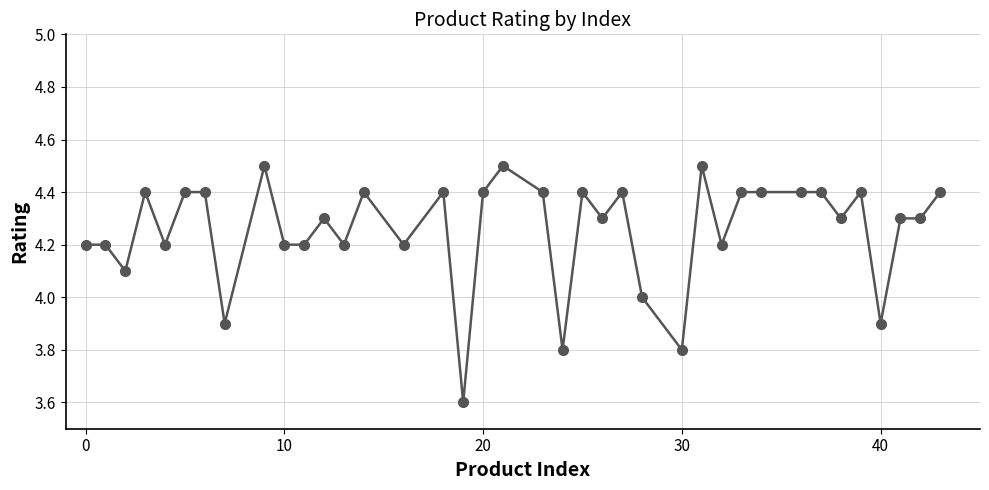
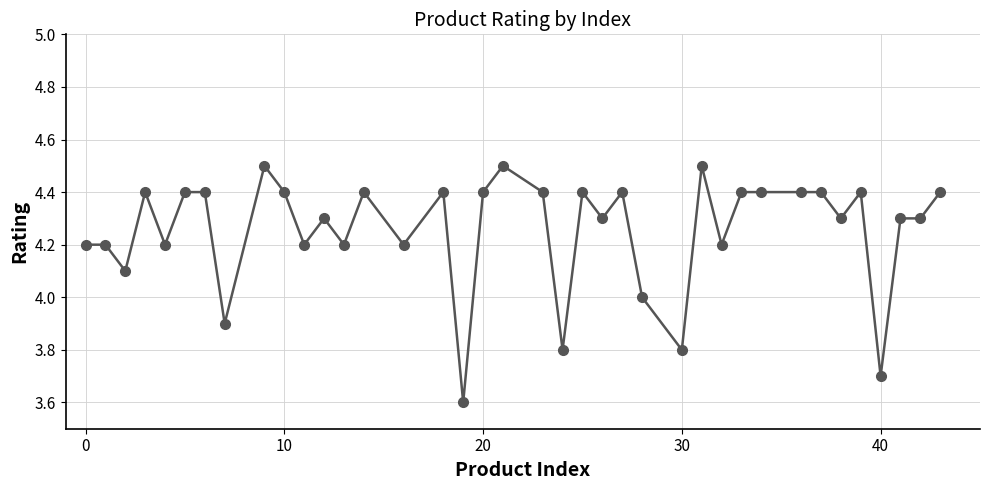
  {
    "0": 4.2,
-   "10": 4.2,
+   "10": 4.4,
    "20": 4.4,
    "30": 3.8,
-   "40": 3.9
+   "40": 3.7
  }
